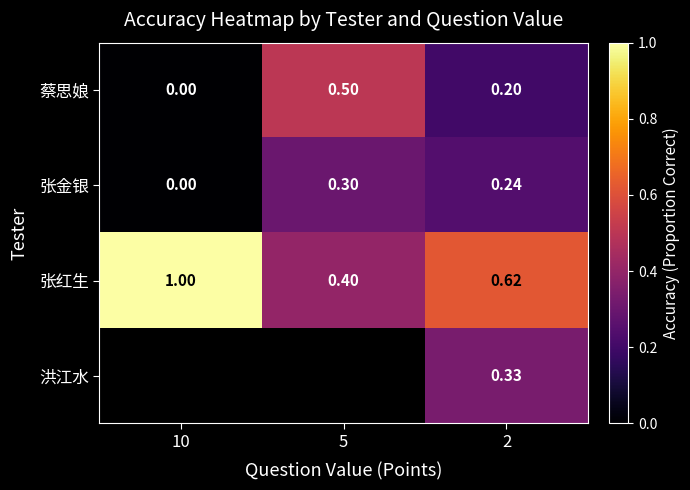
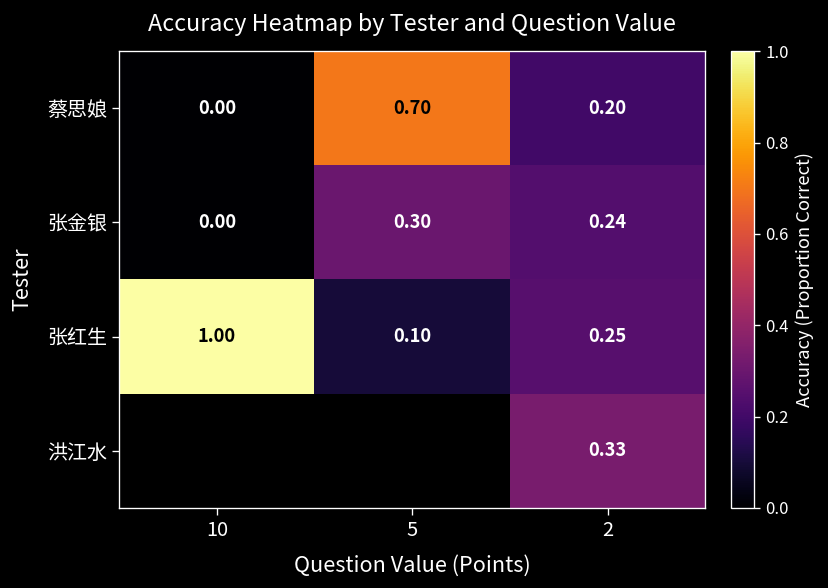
  {
    "蔡思娘": {
      "10": 0.00,
-     "5": 0.50,
+     "5": 0.70,
      "2": 0.20
    },
    "张金银": {
      "10": 0.00,
      "5": 0.30,
      "2": 0.24
    },
    "张红生": {
      "10": 1.00,
-     "5": 0.40,
-     "2": 0.62
+     "5": 0.10,
+     "2": 0.25
    },
    "洪江水": {
      "2": 0.33
    }
  }
